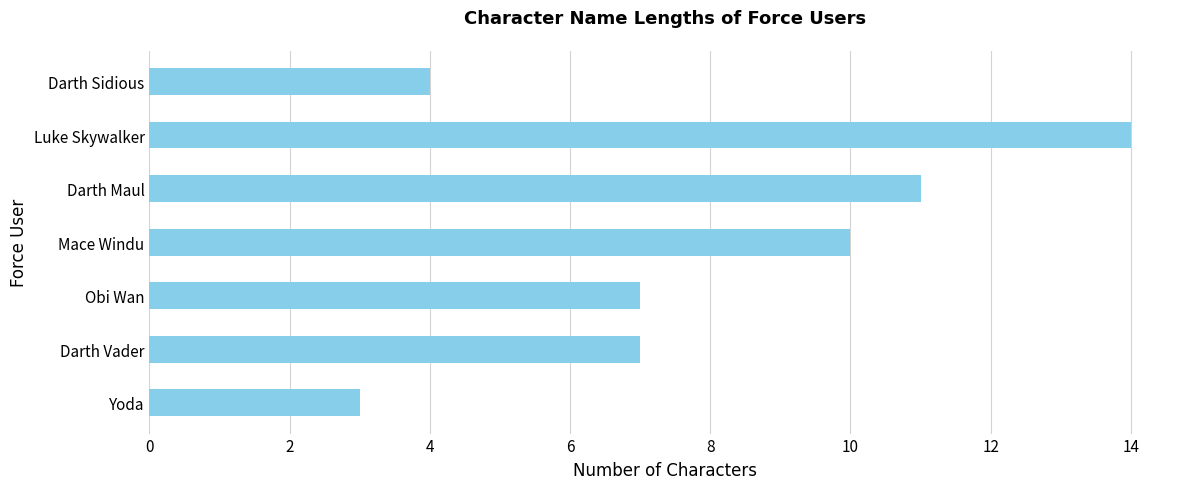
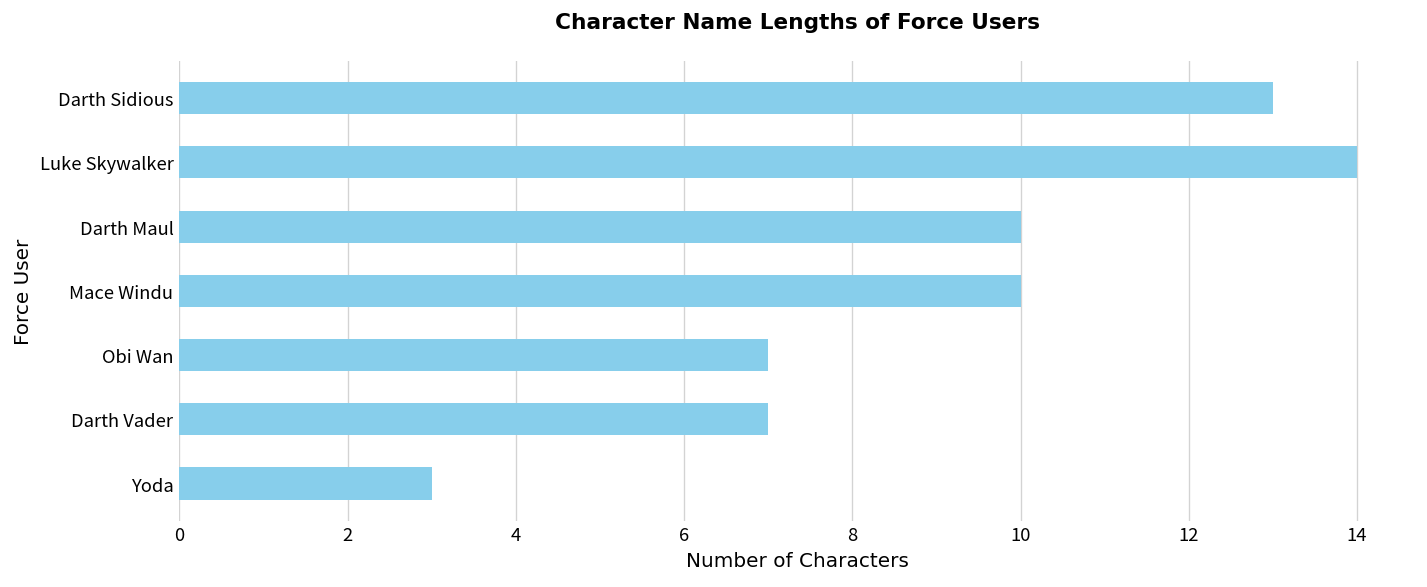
  {
-   "Darth Sidious": 4,
+   "Darth Sidious": 13,
    "Luke Skywalker": 14,
-   "Darth Maul": 11,
+   "Darth Maul": 10,
    "Mace Windu": 10,
    "Obi Wan": 7,
    "Darth Vader": 7,
    "Yoda": 3
  }
